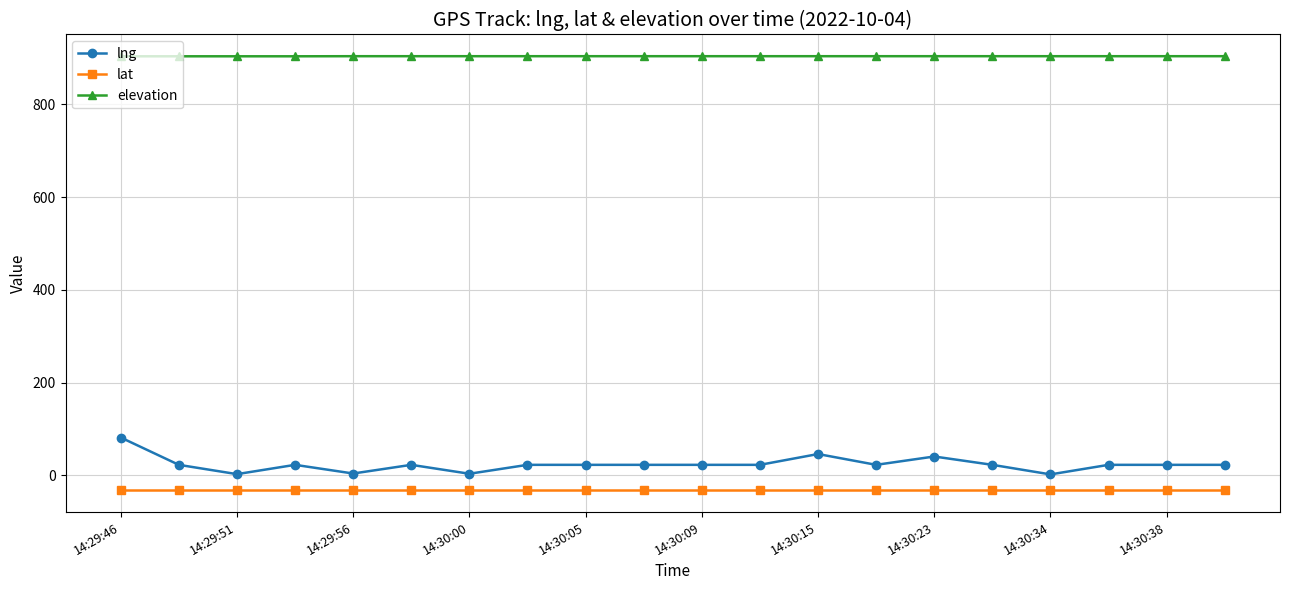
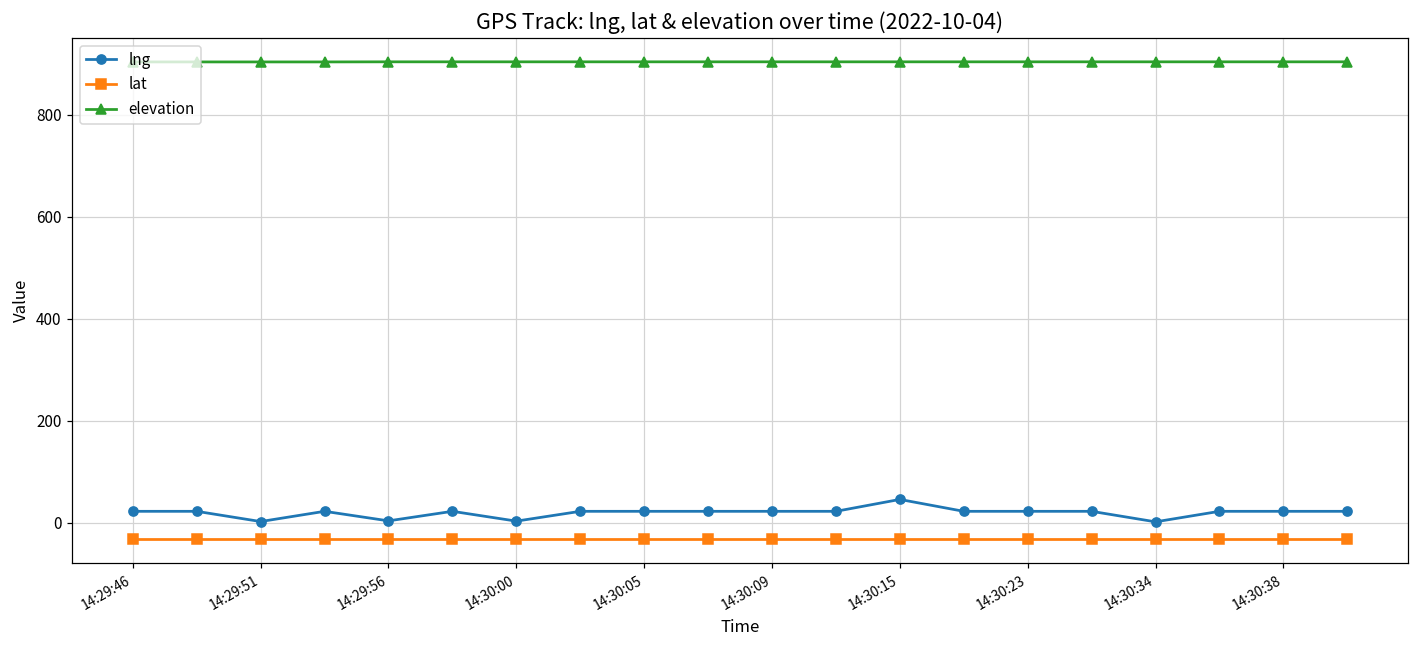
  {
    "lng": {
-     "14:29:46": 80,
+     "14:29:46": 20,
      "14:29:51": 0,
      "14:29:56": 0,
      "14:30:00": 0,
      "14:30:05": 20,
      "14:30:09": 20,
      "14:30:15": 50,
-     "14:30:23": 40,
+     "14:30:23": 20,
      "14:30:34": 0,
      "14:30:38": 20
    },
    "lat": {
      "14:29:46": -30,
      "14:29:51": -30,
      "14:29:56": -30,
      "14:30:00": -30,
      "14:30:05": -30,
      "14:30:09": -30,
      "14:30:15": -30,
      "14:30:23": -30,
      "14:30:34": -30,
      "14:30:38": -30
    },
    "elevation": {
      "14:29:51": 900,
      "14:29:56": 900,
      "14:30:00": 900,
      "14:30:05": 900,
      "14:30:09": 900,
      "14:30:15": 900,
      "14:30:23": 900,
      "14:30:34": 900,
      "14:30:38": 900
    }
  }
